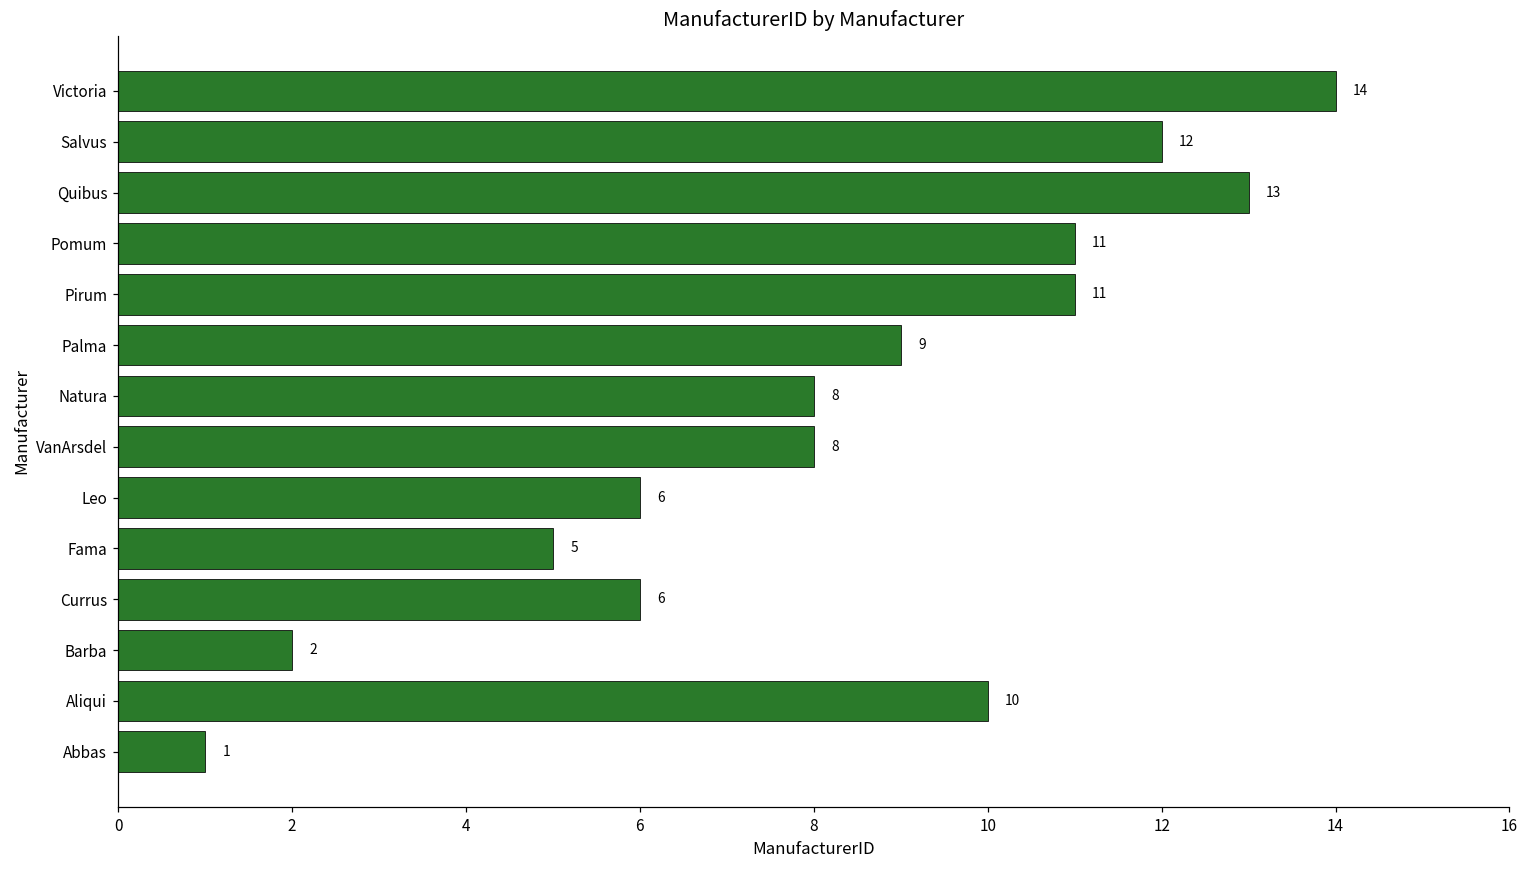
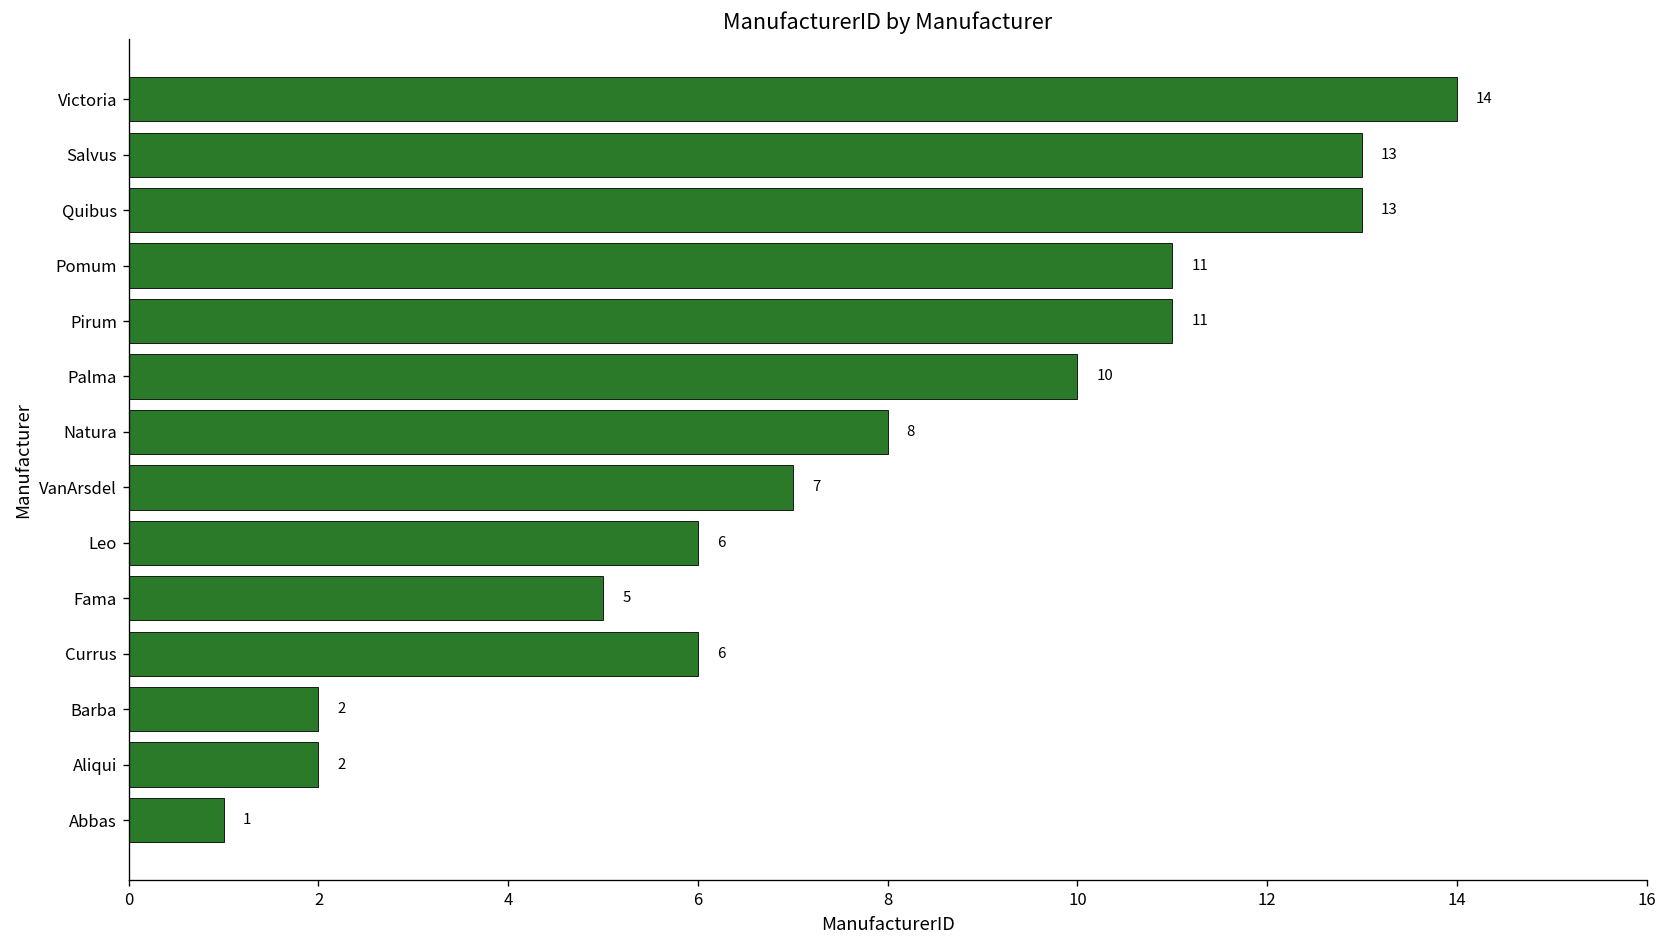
  {
    "Victoria": 14,
-   "Salvus": 12,
+   "Salvus": 13,
    "Quibus": 13,
    "Pomum": 11,
    "Pirum": 11,
-   "Palma": 9,
+   "Palma": 10,
    "Natura": 8,
-   "VanArsdel": 8,
+   "VanArsdel": 7,
    "Leo": 6,
    "Fama": 5,
    "Currus": 6,
    "Barba": 2,
-   "Aliqui": 10,
+   "Aliqui": 2,
    "Abbas": 1
  }
